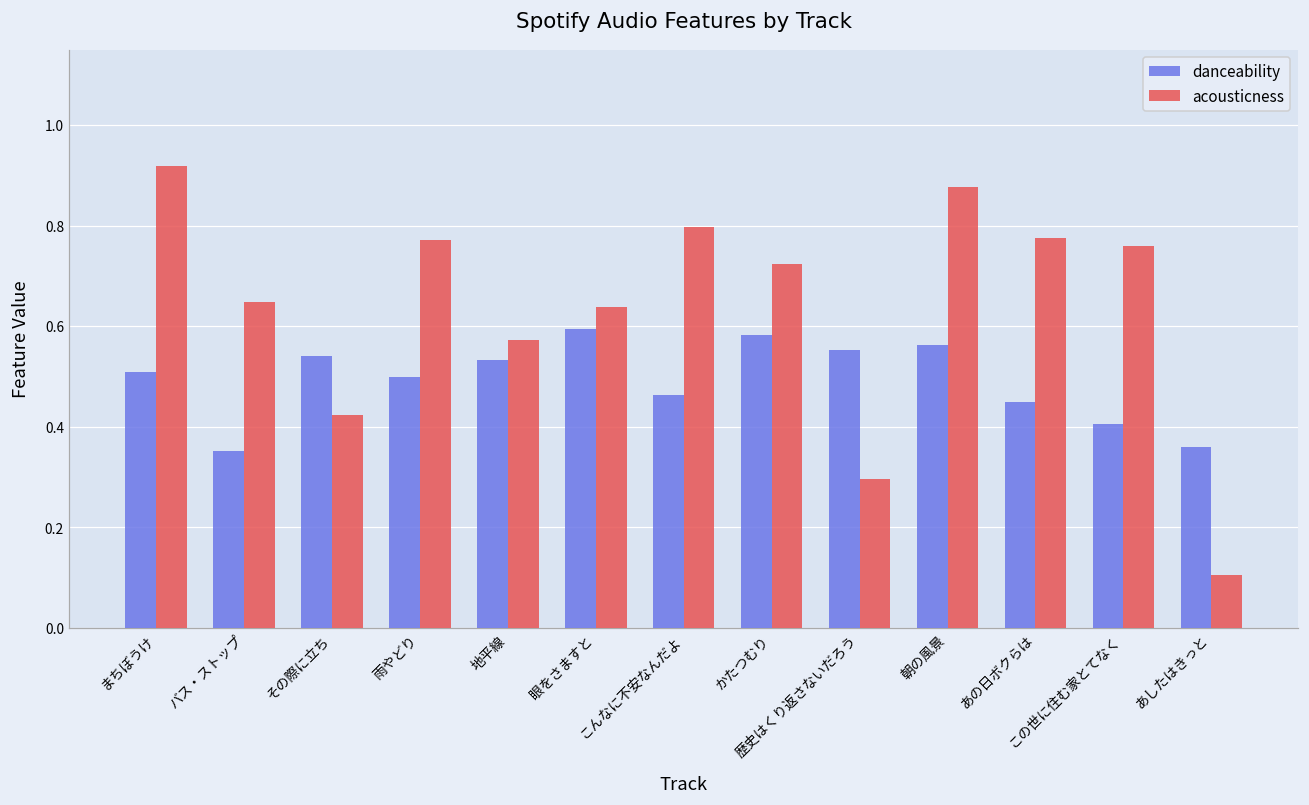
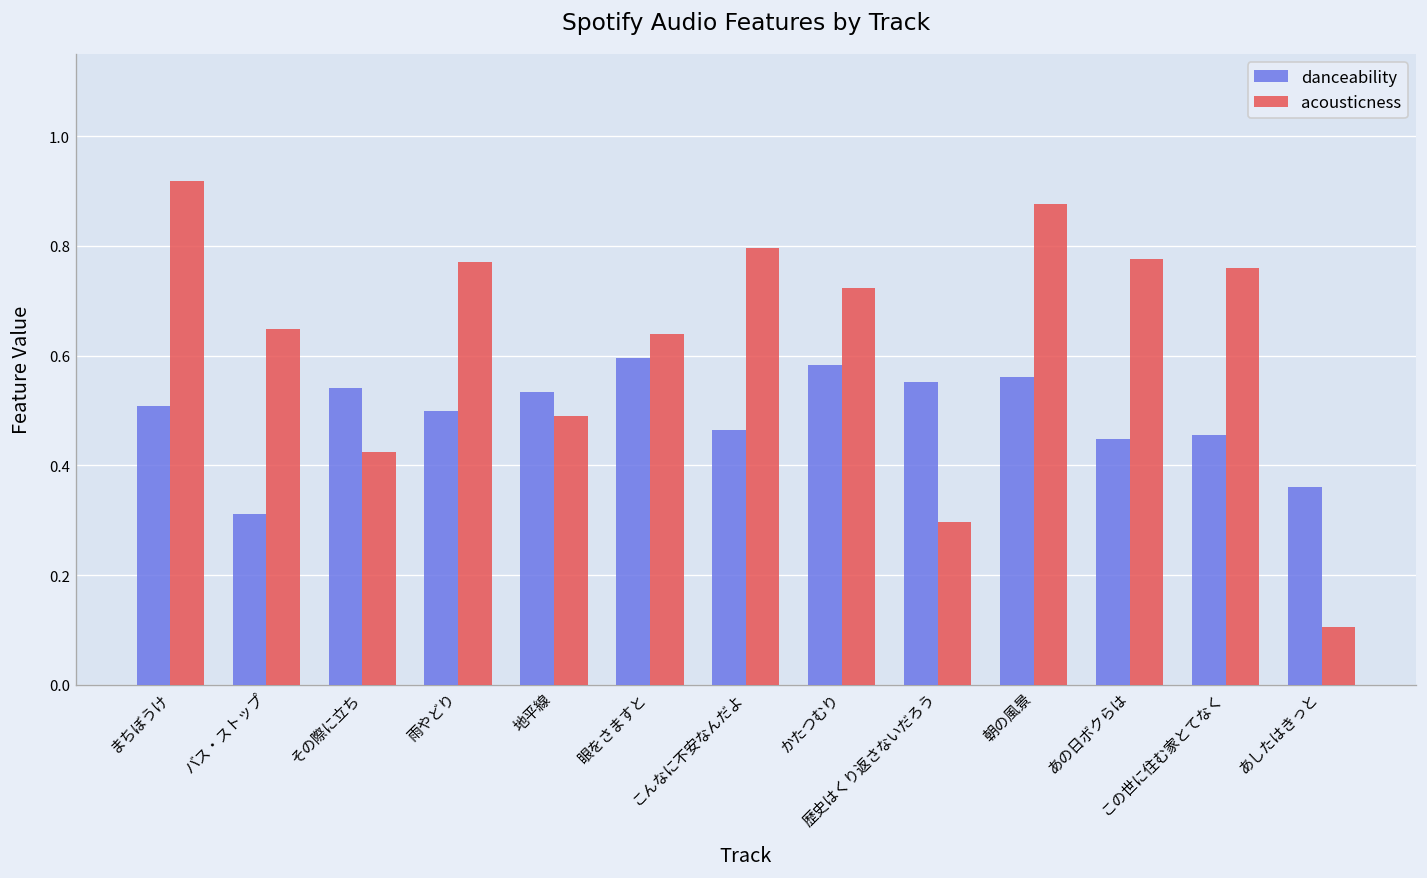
  {
    "danceability": {
      "まちぼうけ": 0.51,
-     "バス・ストップ": 0.35,
+     "バス・ストップ": 0.31,
      "その際に立ち": 0.54,
      "雨やどり": 0.50,
      "地平線": 0.53,
      "眼をさますと": 0.60,
      "こんなに不安なんだよ": 0.46,
      "かたつむり": 0.58,
      "歴史はくり返さないだろう": 0.55,
      "朝の風景": 0.56,
      "あの日ボクらは": 0.45,
-     "この世に住む家とてなく": 0.41,
+     "この世に住む家とてなく": 0.46,
      "あしたはきっと": 0.36
    },
    "acousticness": {
      "まちぼうけ": 0.92,
      "バス・ストップ": 0.65,
      "その際に立ち": 0.42,
      "雨やどり": 0.77,
-     "地平線": 0.57,
+     "地平線": 0.49,
      "眼をさますと": 0.64,
      "こんなに不安なんだよ": 0.80,
      "かたつむり": 0.72,
      "歴史はくり返さないだろう": 0.30,
      "朝の風景": 0.88,
      "あの日ボクらは": 0.78,
      "この世に住む家とてなく": 0.76,
      "あしたはきっと": 0.11
    }
  }
